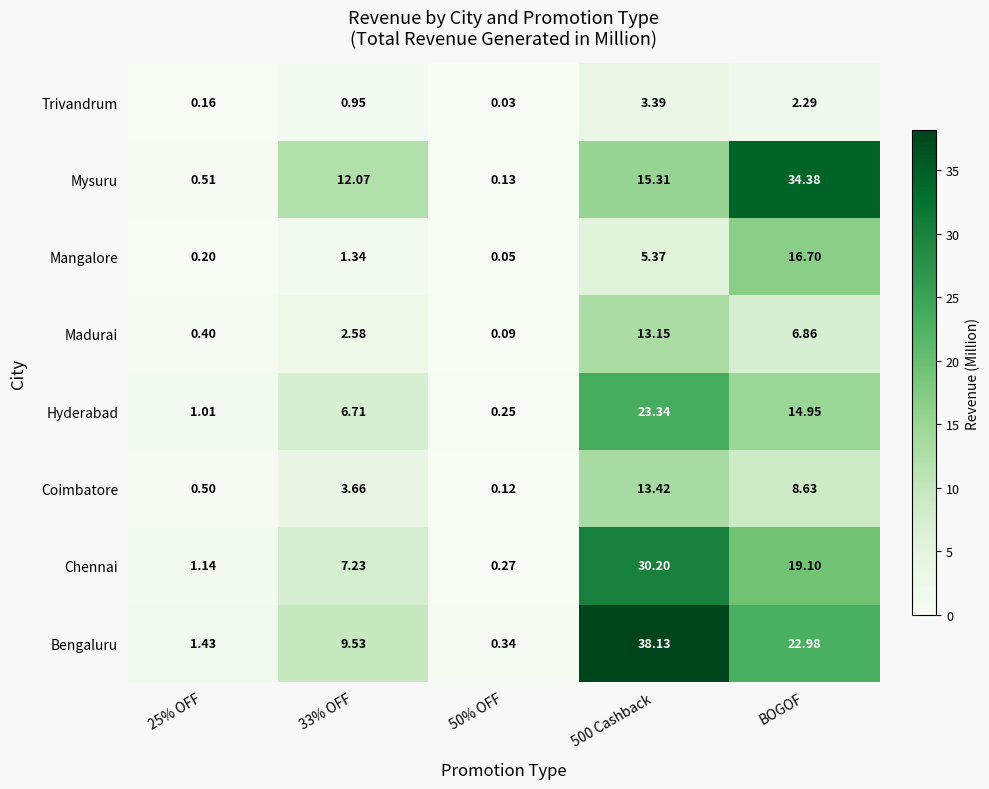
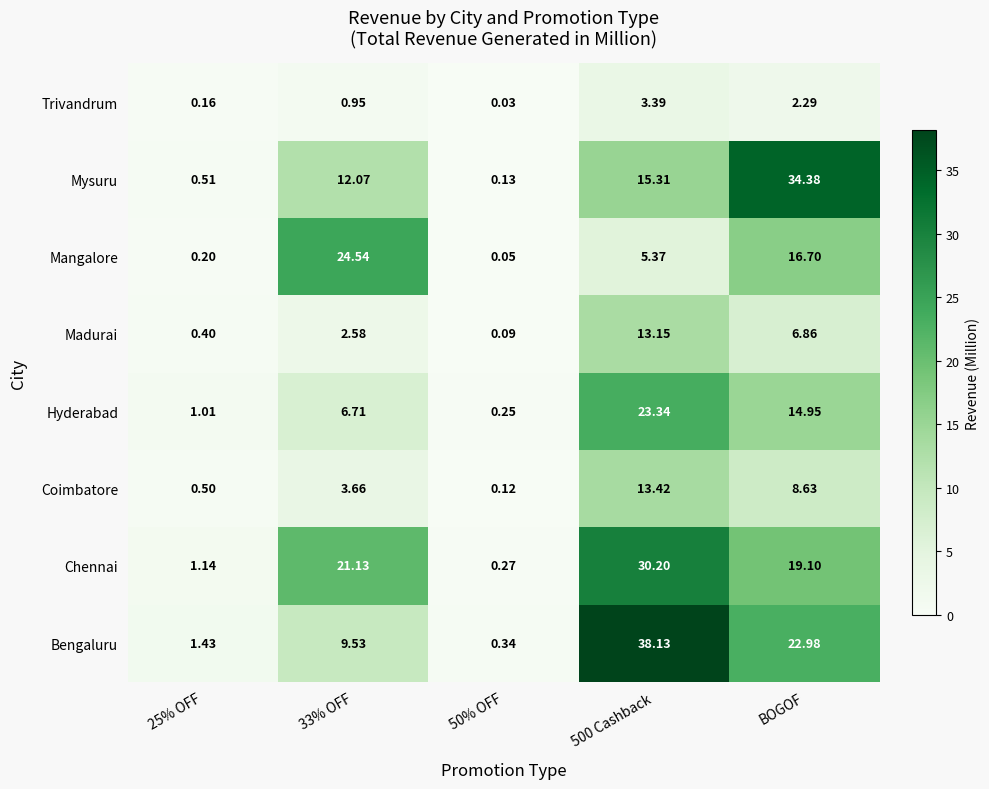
  {
    "Trivandrum": {
      "25% OFF": 0.16,
      "33% OFF": 0.95,
      "50% OFF": 0.03,
      "500 Cashback": 3.39,
      "BOGOF": 2.29
    },
    "Mysuru": {
      "25% OFF": 0.51,
      "33% OFF": 12.07,
      "50% OFF": 0.13,
      "500 Cashback": 15.31,
      "BOGOF": 34.38
    },
    "Mangalore": {
      "25% OFF": 0.20,
-     "33% OFF": 1.34,
+     "33% OFF": 24.54,
      "50% OFF": 0.05,
      "500 Cashback": 5.37,
      "BOGOF": 16.70
    },
    "Madurai": {
      "25% OFF": 0.40,
      "33% OFF": 2.58,
      "50% OFF": 0.09,
      "500 Cashback": 13.15,
      "BOGOF": 6.86
    },
    "Hyderabad": {
      "25% OFF": 1.01,
      "33% OFF": 6.71,
      "50% OFF": 0.25,
      "500 Cashback": 23.34,
      "BOGOF": 14.95
    },
    "Coimbatore": {
      "25% OFF": 0.50,
      "33% OFF": 3.66,
      "50% OFF": 0.12,
      "500 Cashback": 13.42,
      "BOGOF": 8.63
    },
    "Chennai": {
      "25% OFF": 1.14,
-     "33% OFF": 7.23,
+     "33% OFF": 21.13,
      "50% OFF": 0.27,
      "500 Cashback": 30.20,
      "BOGOF": 19.10
    },
    "Bengaluru": {
      "25% OFF": 1.43,
      "33% OFF": 9.53,
      "50% OFF": 0.34,
      "500 Cashback": 38.13,
      "BOGOF": 22.98
    }
  }
